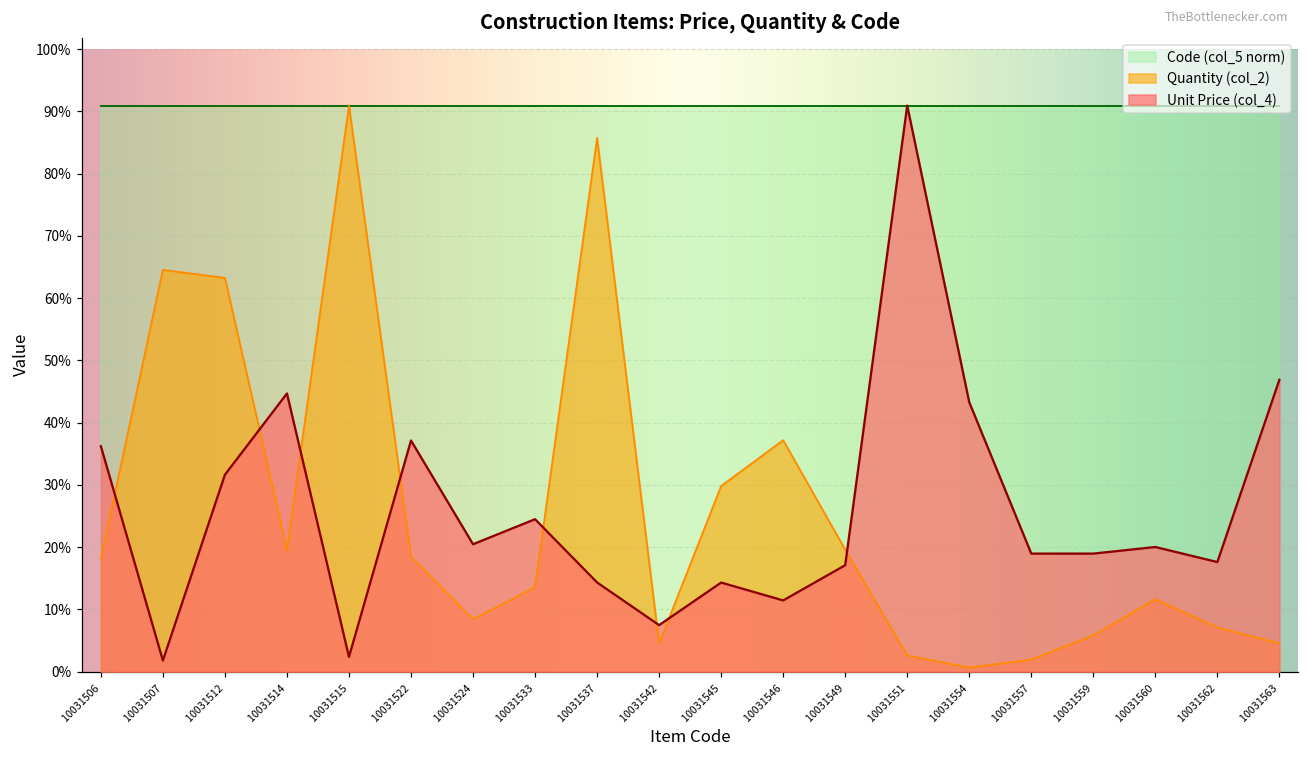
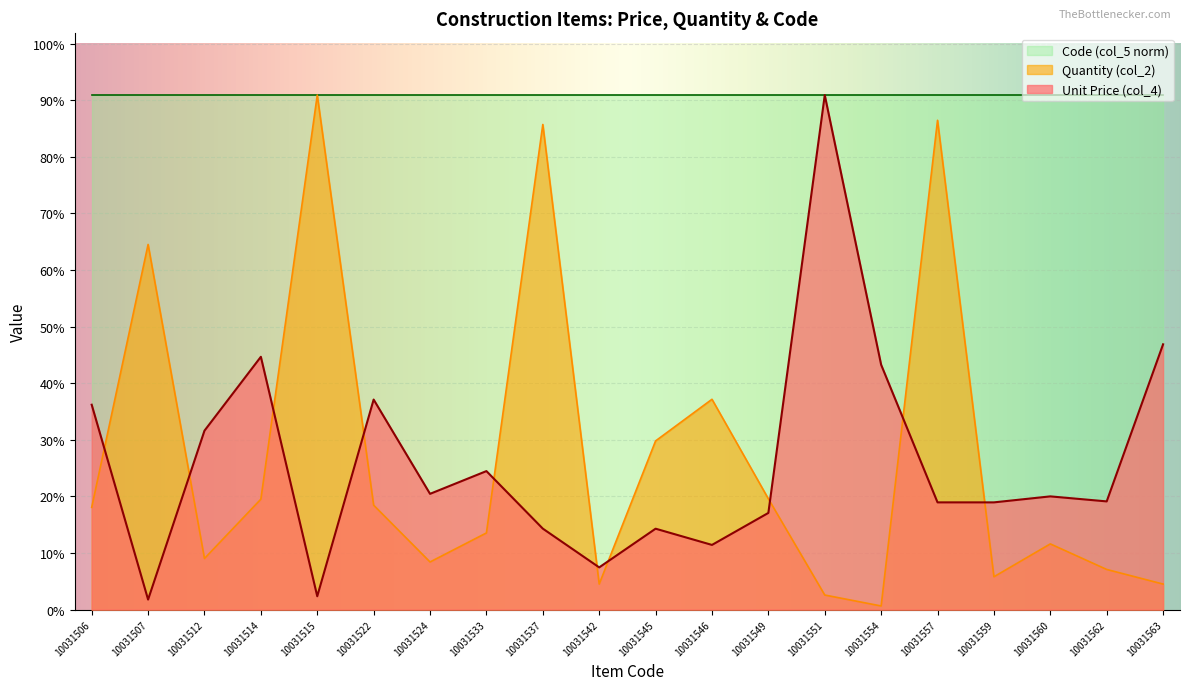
  {
    "Code (col_5 norm)": {
      "10031506": "91%",
      "10031507": "91%",
      "10031512": "91%",
      "10031514": "91%",
      "10031522": "91%",
      "10031524": "91%",
      "10031533": "91%",
      "10031537": "91%",
      "10031542": "91%",
      "10031545": "91%",
      "10031546": "91%",
      "10031549": "91%",
      "10031554": "91%",
      "10031557": "91%",
      "10031559": "91%"
    },
    "Quantity (col_2)": {
      "10031506": "18%",
      "10031507": "65%",
-     "10031512": "63%",
+     "10031512": "9%",
      "10031514": "20%",
      "10031522": "18%",
      "10031524": "8%",
      "10031533": "14%",
      "10031537": "86%",
      "10031542": "5%",
      "10031545": "30%",
      "10031546": "37%",
      "10031549": "20%",
      "10031551": "3%",
      "10031554": "1%",
-     "10031557": "2%",
+     "10031557": "86%",
      "10031559": "6%",
      "10031560": "12%",
      "10031562": "7%",
      "10031563": "5%"
    },
    "Unit Price (col_4)": {
      "10031506": "36%",
      "10031507": "2%",
      "10031512": "32%",
      "10031514": "45%",
      "10031515": "2%",
      "10031522": "37%",
      "10031524": "20%",
      "10031533": "24%",
      "10031537": "14%",
      "10031542": "7%",
      "10031545": "14%",
      "10031546": "11%",
      "10031549": "17%",
      "10031554": "43%",
      "10031557": "19%",
      "10031559": "19%",
      "10031560": "20%",
-     "10031562": "18%",
+     "10031562": "19%",
      "10031563": "47%"
    }
  }
